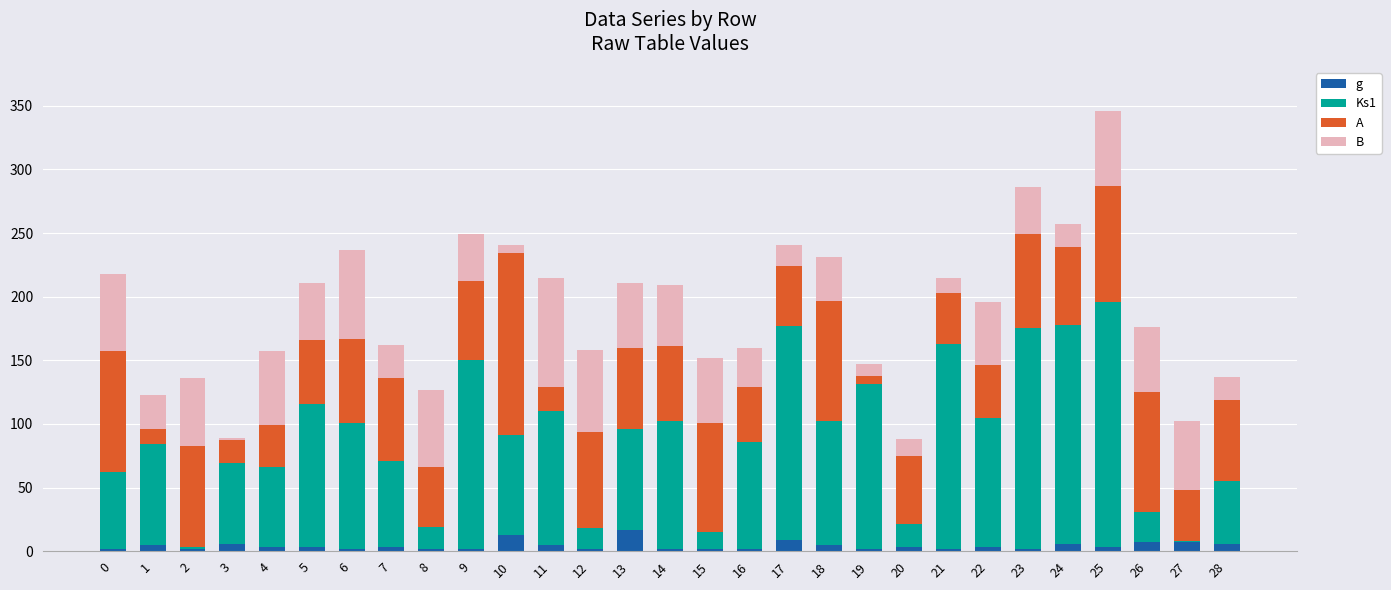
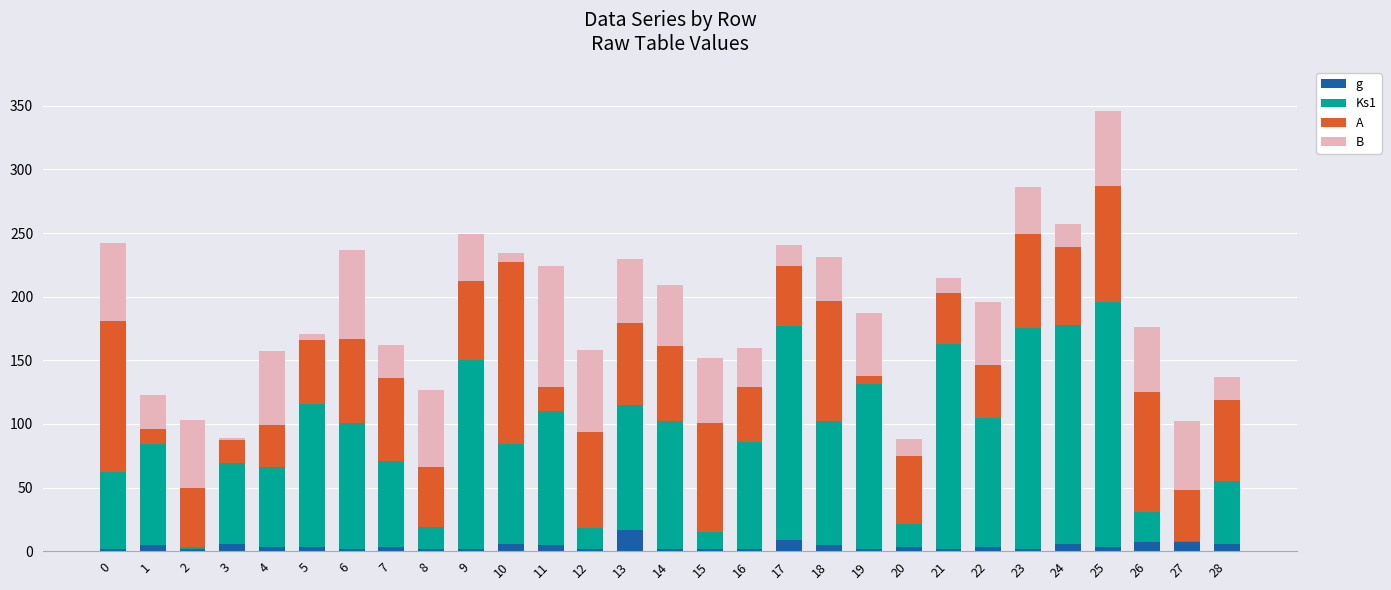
  {
    "g": {
      "0": 2,
      "1": 5,
      "2": 2,
      "3": 6,
      "4": 3,
      "5": 3,
      "6": 2,
      "7": 3,
      "8": 2,
      "9": 2,
-     "10": 13,
+     "10": 6,
      "11": 5,
      "12": 2,
      "13": 17,
      "14": 2,
      "15": 2,
      "16": 2,
      "17": 9,
      "18": 5,
      "19": 2,
      "20": 3,
      "21": 2,
      "22": 3,
      "23": 2,
      "24": 6,
      "25": 3,
      "26": 7,
      "27": 7,
      "28": 6
    },
    "Ks1": {
      "0": 60,
      "1": 79,
      "3": 63,
      "4": 63,
      "5": 113,
      "6": 99,
      "7": 68,
      "8": 17,
      "9": 148,
      "10": 78,
      "11": 105,
      "12": 16,
-     "13": 79,
+     "13": 98,
      "14": 100,
      "15": 13,
      "16": 84,
      "17": 168,
      "18": 97,
      "19": 129,
      "20": 18,
      "21": 161,
      "22": 102,
      "23": 173,
      "24": 172,
      "25": 193,
      "26": 24,
      "28": 49
    },
    "A": {
-     "0": 95,
+     "0": 119,
      "1": 12,
-     "2": 80,
+     "2": 47,
      "3": 18,
      "4": 33,
      "5": 50,
      "6": 66,
      "7": 65,
      "8": 47,
      "9": 62,
      "10": 143,
      "11": 19,
      "12": 76,
      "13": 64,
      "14": 59,
      "15": 86,
      "16": 43,
      "17": 47,
      "18": 95,
      "19": 7,
      "20": 54,
      "21": 40,
      "22": 41,
      "23": 74,
      "24": 61,
      "25": 91,
      "26": 94,
      "27": 40,
      "28": 64
    },
    "B": {
      "0": 61,
      "1": 27,
      "2": 53,
      "3": 2,
      "4": 58,
-     "5": 45,
+     "5": 5,
      "6": 70,
      "7": 26,
      "8": 61,
      "9": 37,
      "10": 7,
-     "11": 86,
+     "11": 95,
      "12": 64,
      "13": 51,
      "14": 48,
      "15": 51,
      "16": 31,
      "17": 17,
      "18": 34,
-     "19": 9,
+     "19": 49,
      "20": 13,
      "21": 12,
      "22": 50,
      "23": 37,
      "24": 18,
      "25": 59,
      "26": 51,
      "27": 54,
      "28": 18
    }
  }
